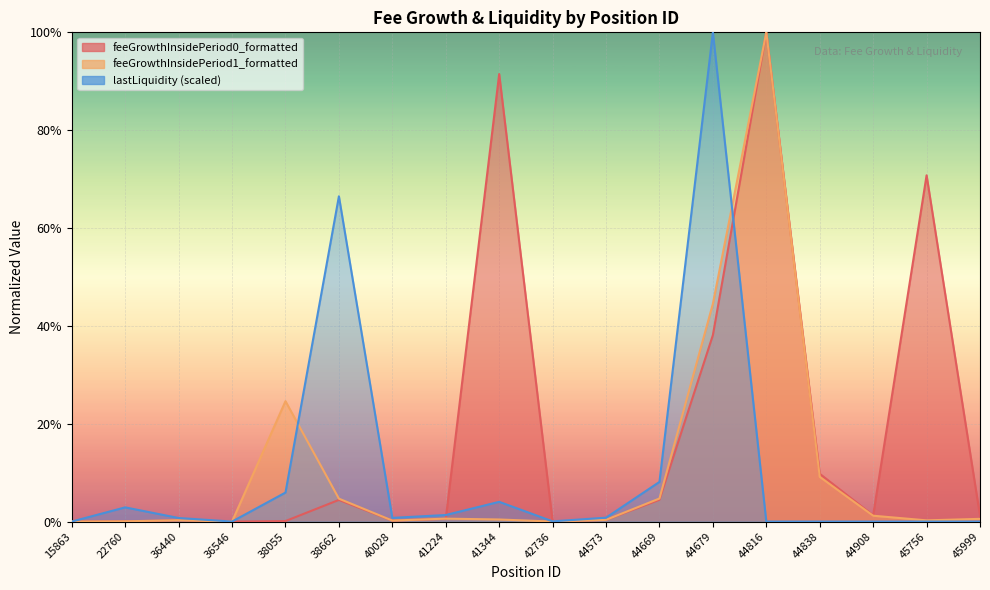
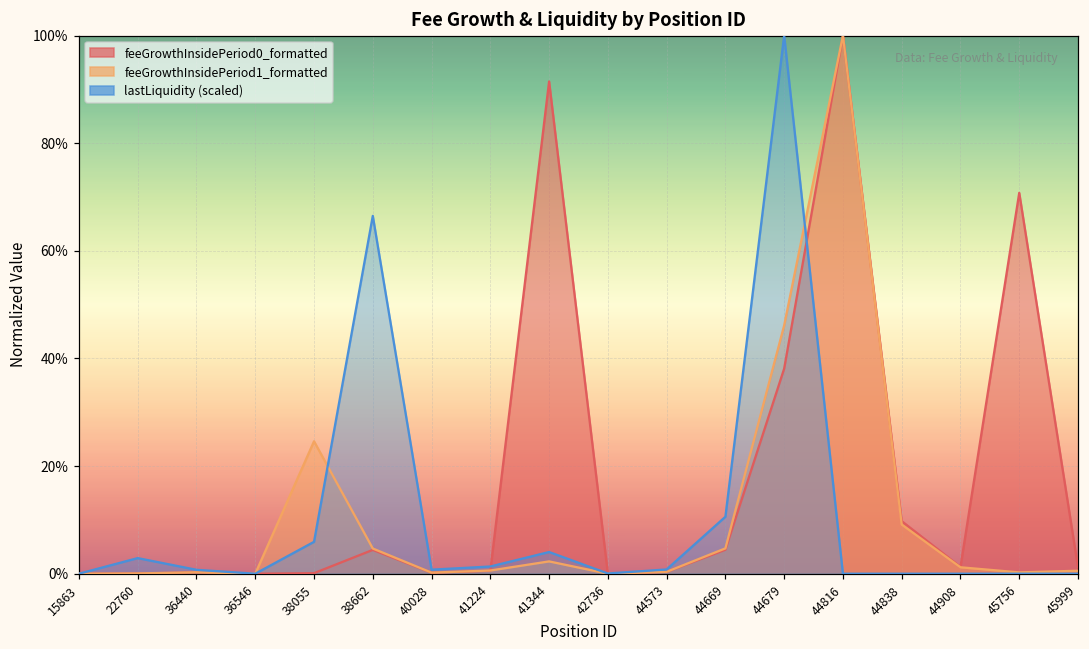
  {
    "feeGrowthInsidePeriod0_formatted": {
      "38055": "0%",
      "41344": "91%",
      "44679": "38%",
      "44838": "10%",
      "45756": "71%",
      "45999": "1%"
    },
    "feeGrowthInsidePeriod1_formatted": {
      "38055": "25%",
-     "41344": "0%",
-     "44679": "44%",
+     "41344": "2%",
+     "44679": "46%",
      "44838": "9%",
      "45999": "1%"
    },
    "lastLiquidity (scaled)": {
      "22760": "3%",
      "38055": "6%",
      "38662": "66%",
      "40028": "1%",
      "41224": "1%",
      "41344": "4%",
-     "44669": "8%",
+     "44669": "11%",
      "44679": "100%",
      "44816": "0%",
      "44838": "0%",
      "44908": "0%",
      "45999": "0%"
    }
  }
